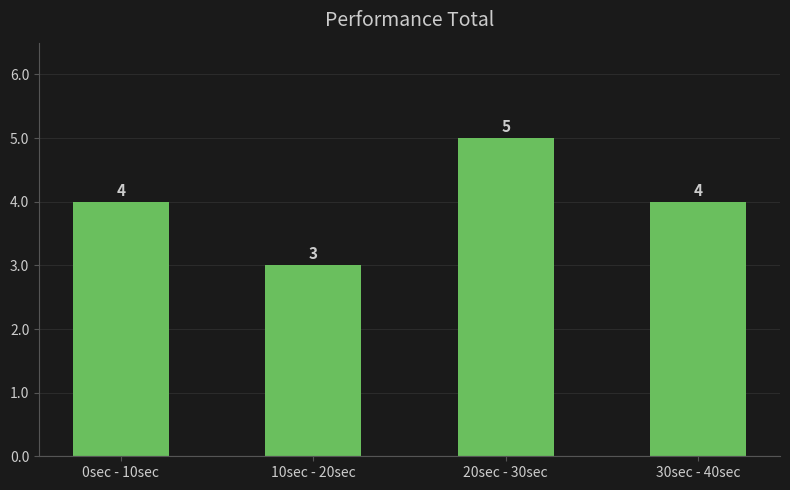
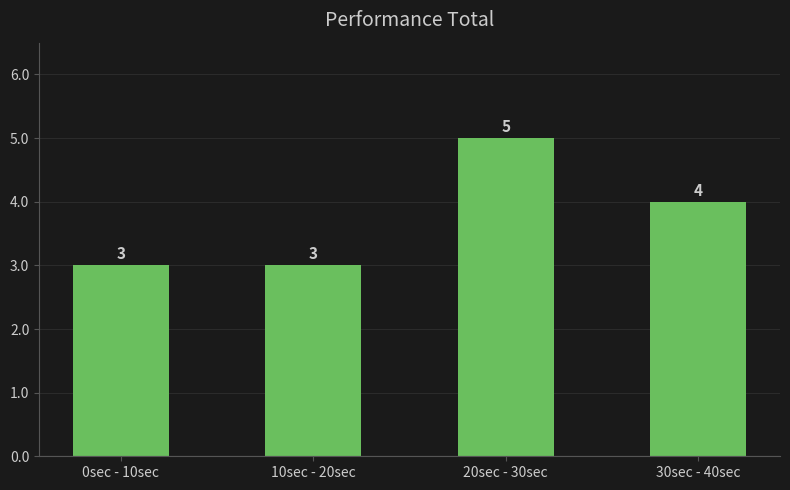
  {
-   "0sec - 10sec": 4,
+   "0sec - 10sec": 3,
    "10sec - 20sec": 3,
    "20sec - 30sec": 5,
    "30sec - 40sec": 4
  }
